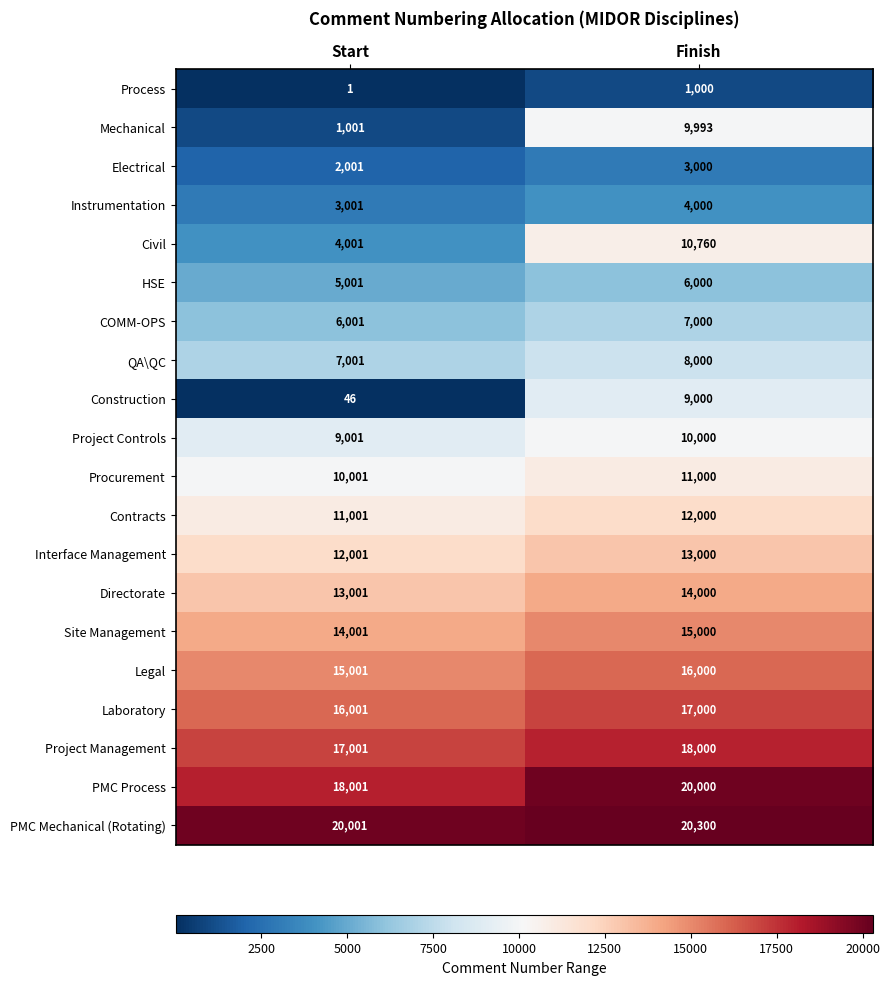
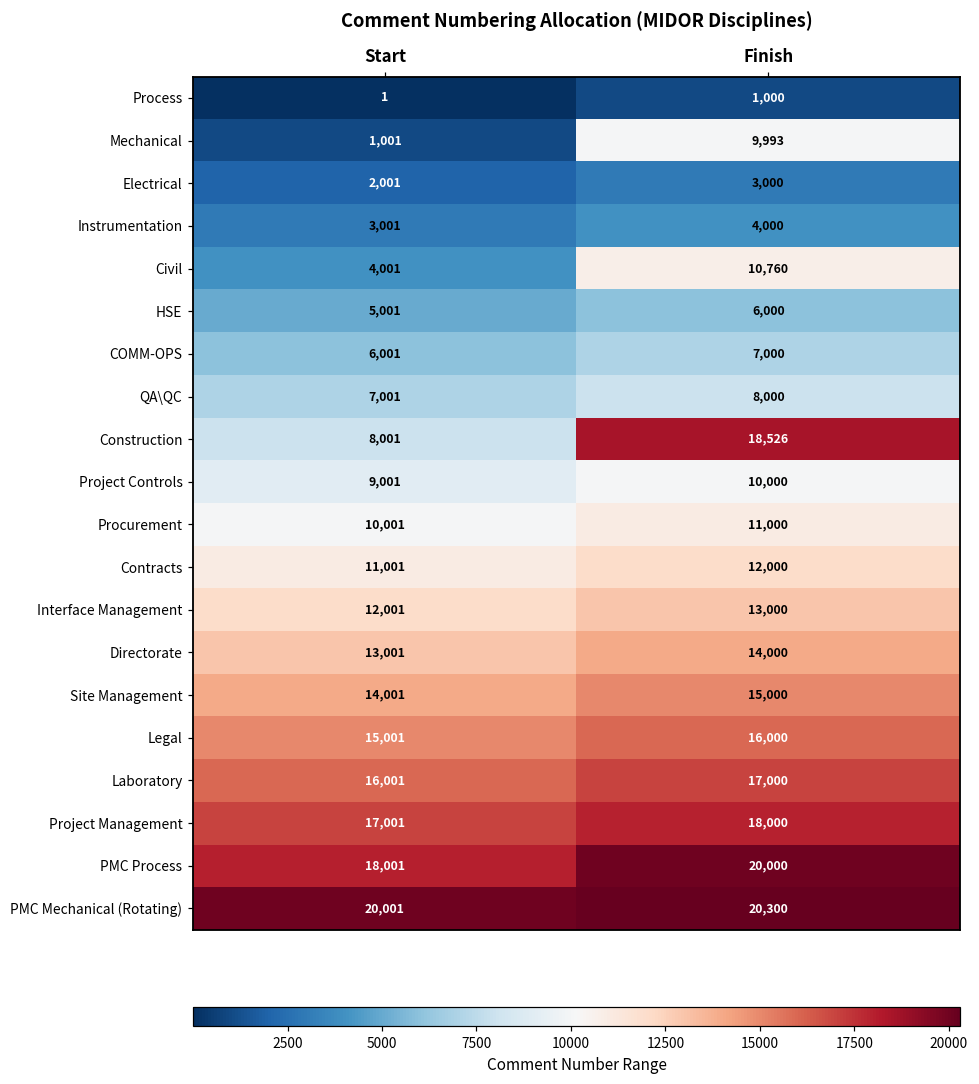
  {
    "Process": {
      "Start": "1",
      "Finish": "1,000"
    },
    "Mechanical": {
      "Start": "1,001",
      "Finish": "9,993"
    },
    "Electrical": {
      "Start": "2,001",
      "Finish": "3,000"
    },
    "Instrumentation": {
      "Start": "3,001",
      "Finish": "4,000"
    },
    "Civil": {
      "Start": "4,001",
      "Finish": "10,760"
    },
    "HSE": {
      "Start": "5,001",
      "Finish": "6,000"
    },
    "COMM-OPS": {
      "Start": "6,001",
      "Finish": "7,000"
    },
    "QA\\QC": {
      "Start": "7,001",
      "Finish": "8,000"
    },
    "Construction": {
-     "Start": "46",
-     "Finish": "9,000"
+     "Start": "8,001",
+     "Finish": "18,526"
    },
    "Project Controls": {
      "Start": "9,001",
      "Finish": "10,000"
    },
    "Procurement": {
      "Start": "10,001",
      "Finish": "11,000"
    },
    "Contracts": {
      "Start": "11,001",
      "Finish": "12,000"
    },
    "Interface Management": {
      "Start": "12,001",
      "Finish": "13,000"
    },
    "Directorate": {
      "Start": "13,001",
      "Finish": "14,000"
    },
    "Site Management": {
      "Start": "14,001",
      "Finish": "15,000"
    },
    "Legal": {
      "Start": "15,001",
      "Finish": "16,000"
    },
    "Laboratory": {
      "Start": "16,001",
      "Finish": "17,000"
    },
    "Project Management": {
      "Start": "17,001",
      "Finish": "18,000"
    },
    "PMC Process": {
      "Start": "18,001",
      "Finish": "20,000"
    },
    "PMC Mechanical (Rotating)": {
      "Start": "20,001",
      "Finish": "20,300"
    }
  }
